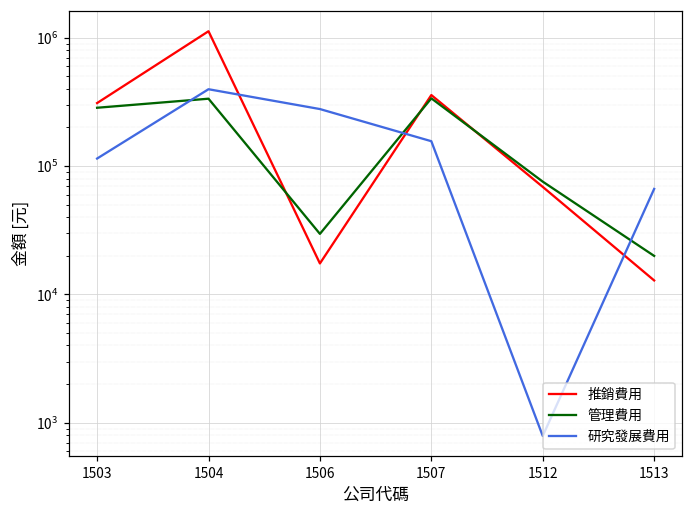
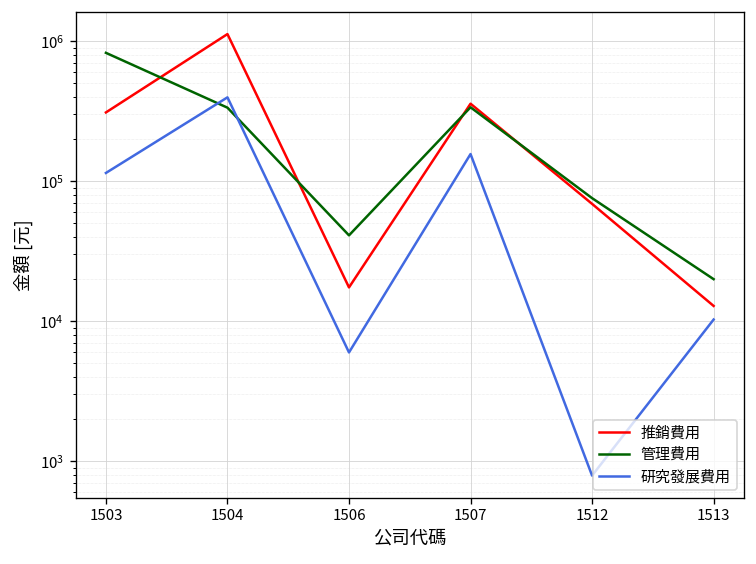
  {
    "推銷費用": {
      "1503": 310000,
      "1504": 1100000,
      "1506": 17000,
      "1507": 360000,
      "1512": 70000,
      "1513": 13000
    },
    "管理費用": {
-     "1503": 280000,
+     "1503": 800000,
      "1504": 340000,
-     "1506": 30000,
+     "1506": 41000,
      "1507": 340000,
      "1512": 80000,
      "1513": 20000
    },
    "研究發展費用": {
      "1503": 110000,
      "1504": 400000,
-     "1506": 280000,
+     "1506": 6000,
      "1507": 160000,
      "1512": 800,
-     "1513": 70000
+     "1513": 10000
    }
  }
